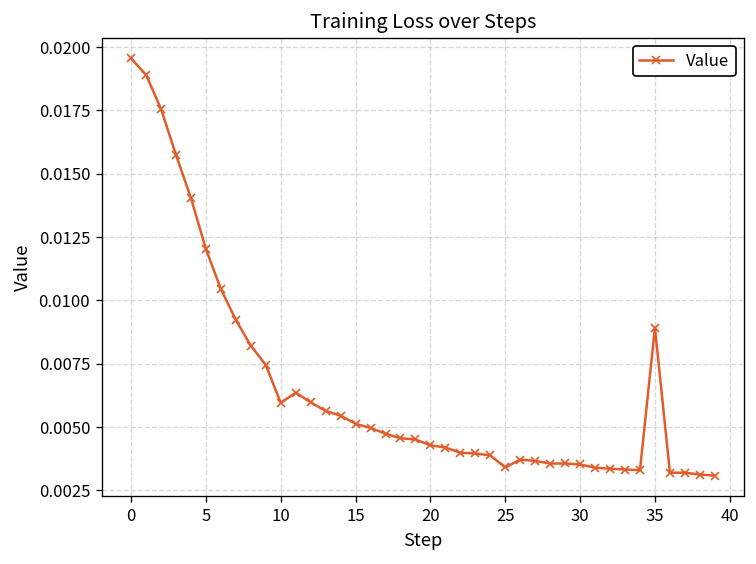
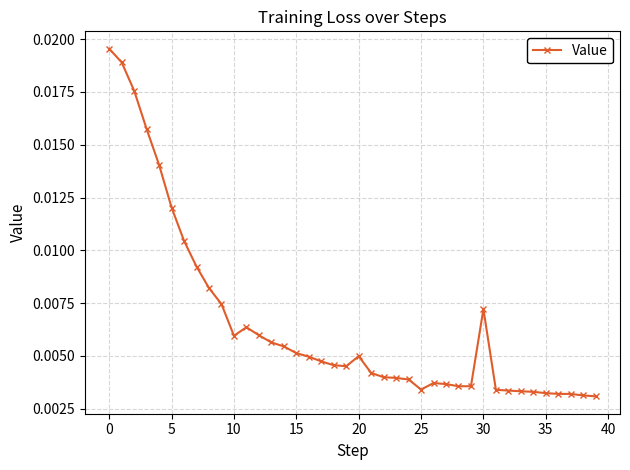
  {
    "0": 0.0195,
    "5": 0.0120,
    "10": 0.0060,
    "15": 0.0051,
-   "20": 0.0043,
+   "20": 0.0050,
    "25": 0.0034,
-   "30": 0.0035,
-   "35": 0.0089
+   "30": 0.0072,
+   "35": 0.0032
  }
